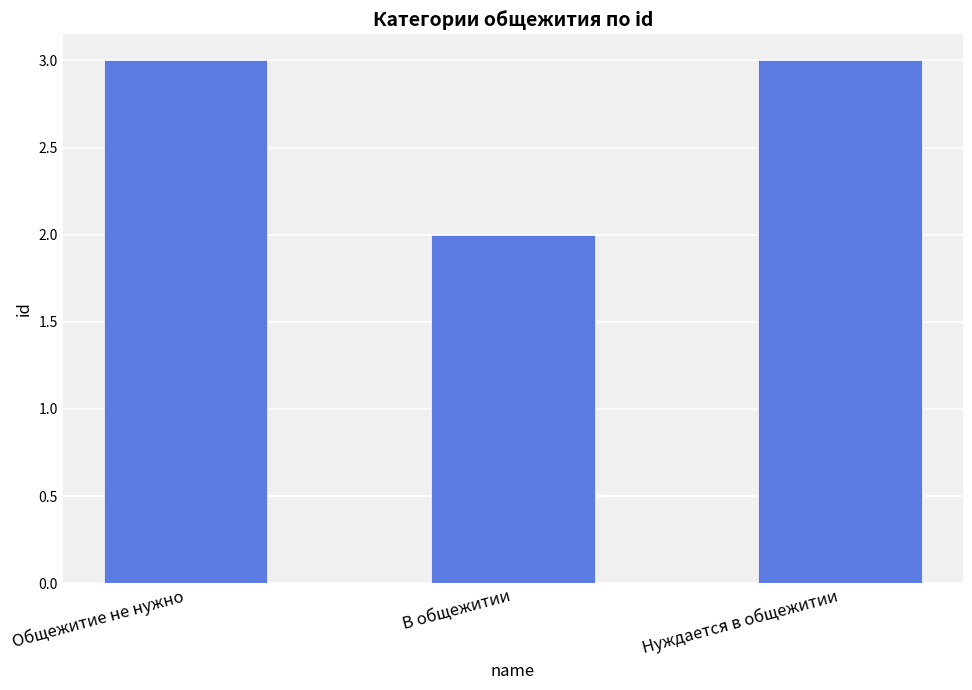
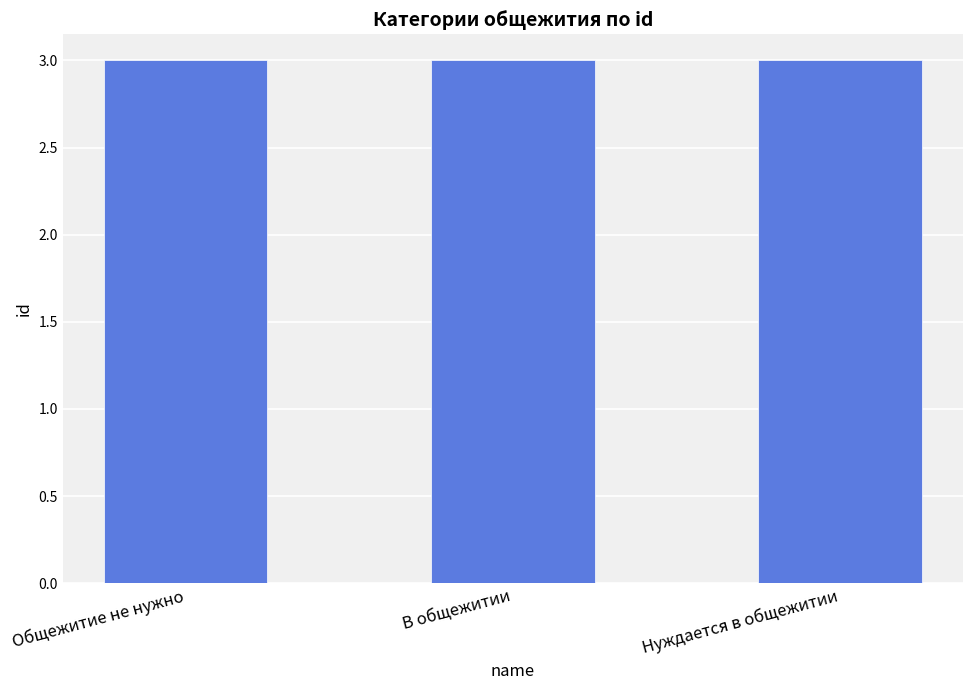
  {
    "Общежитие не нужно": 3,
-   "В общежитии": 2,
+   "В общежитии": 3,
    "Нуждается в общежитии": 3
  }
